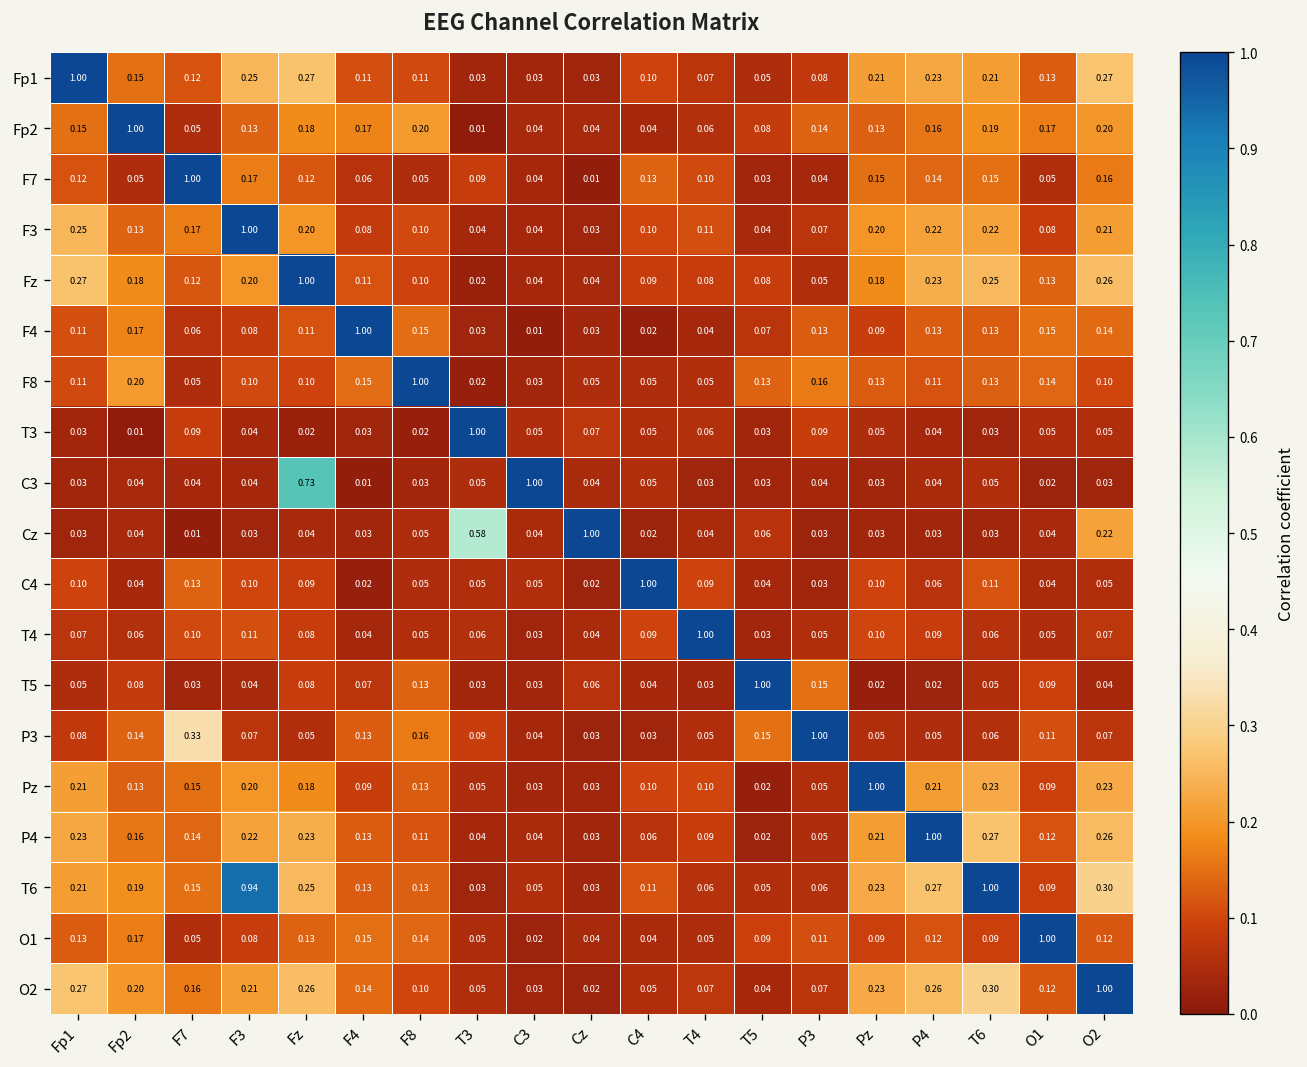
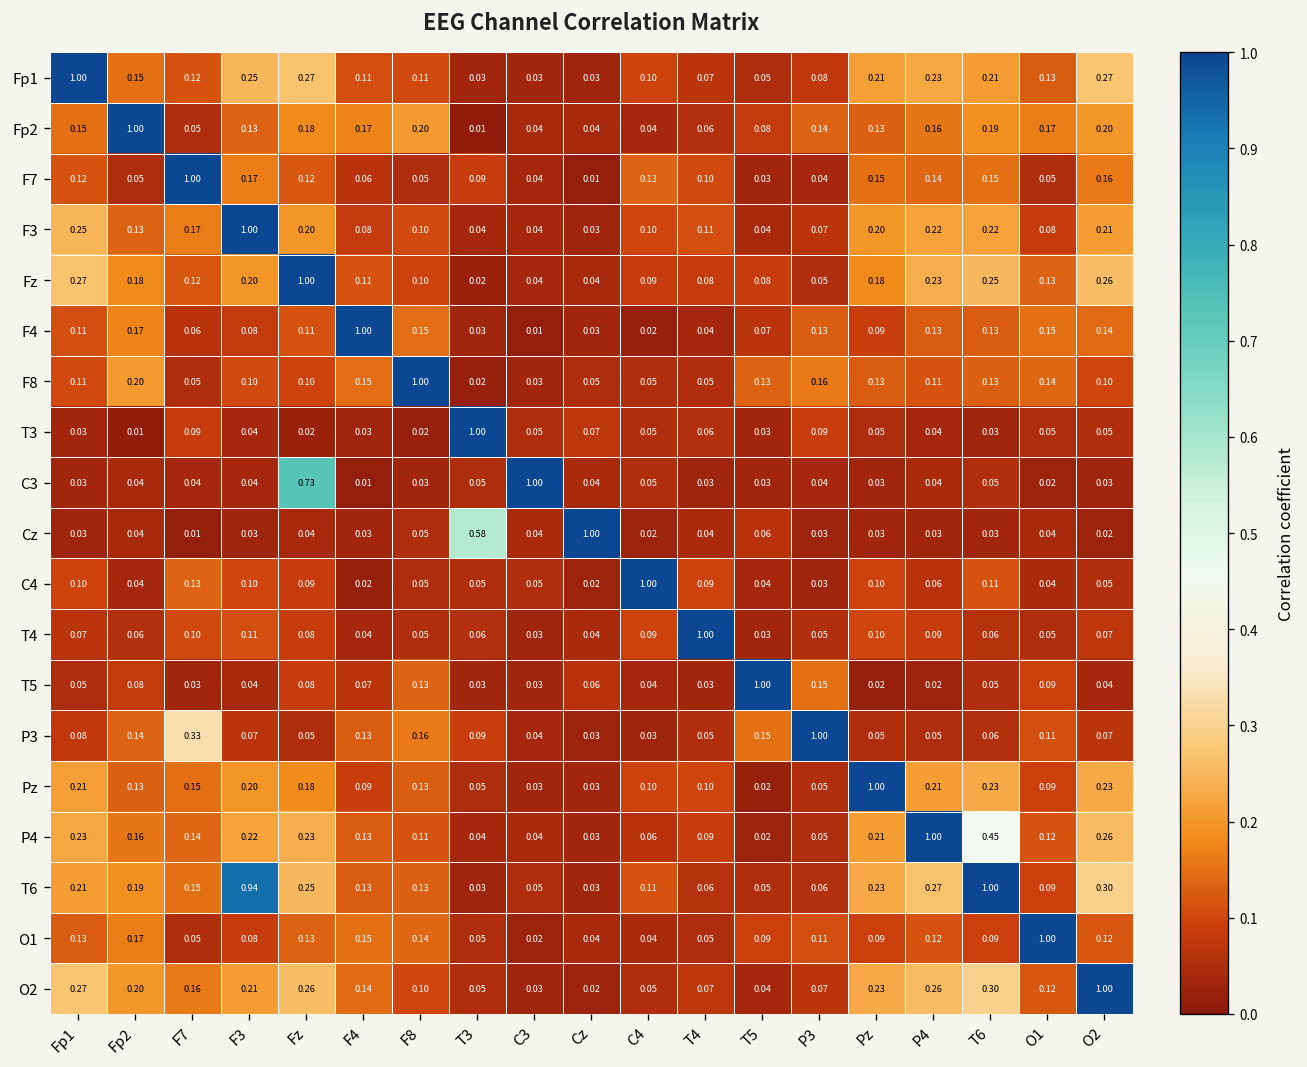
  {
    "Cz": {
      "Fp1": 0.03,
      "Fp2": 0.04,
      "F7": 0.01,
      "F3": 0.03,
      "Fz": 0.04,
      "F4": 0.03,
      "F8": 0.05,
      "T3": 0.58,
      "C3": 0.04,
      "Cz": 1.00,
      "C4": 0.02,
      "T4": 0.04,
      "T5": 0.06,
      "P3": 0.03,
      "Pz": 0.03,
      "P4": 0.03,
      "T6": 0.03,
      "O1": 0.04,
-     "O2": 0.22
+     "O2": 0.02
    },
    "P4": {
      "Fp1": 0.23,
      "Fp2": 0.16,
      "F7": 0.14,
      "F3": 0.22,
      "Fz": 0.23,
      "F4": 0.13,
      "F8": 0.11,
      "T3": 0.04,
      "C3": 0.04,
      "Cz": 0.03,
      "C4": 0.06,
      "T4": 0.09,
      "T5": 0.02,
      "P3": 0.05,
      "Pz": 0.21,
      "P4": 1.00,
-     "T6": 0.27,
+     "T6": 0.45,
      "O1": 0.12,
      "O2": 0.26
    }
  }
